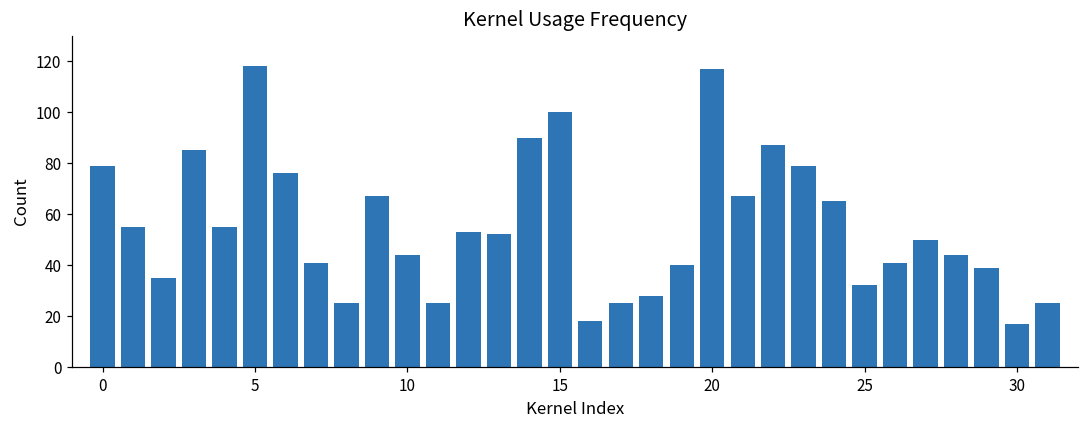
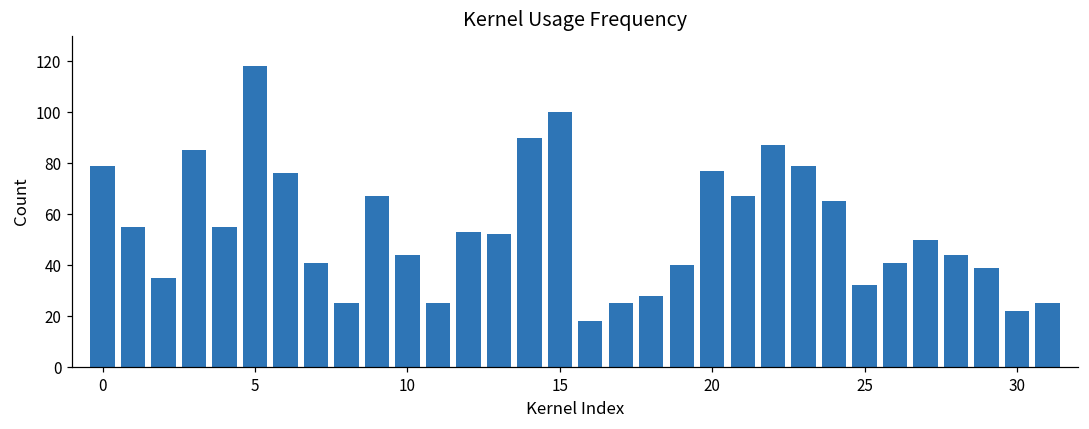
  {
    "0": 79,
    "5": 118,
    "10": 44,
    "15": 100,
-   "20": 117,
+   "20": 77,
    "25": 32,
-   "30": 17
+   "30": 22
  }
